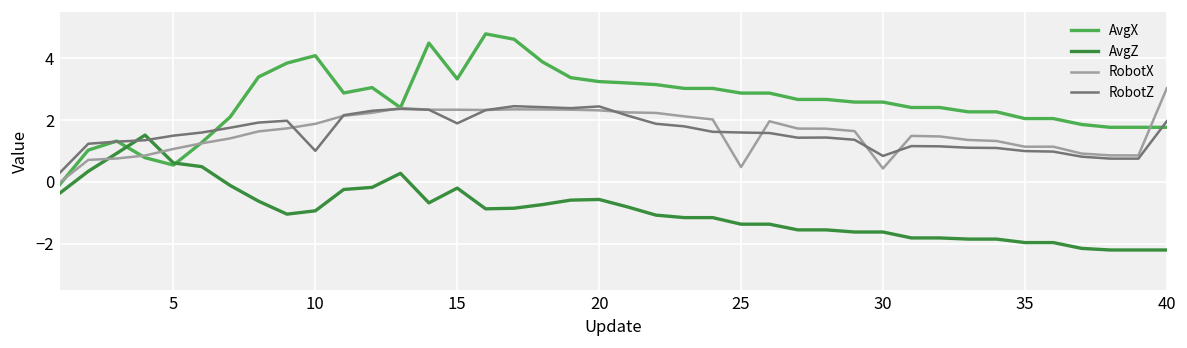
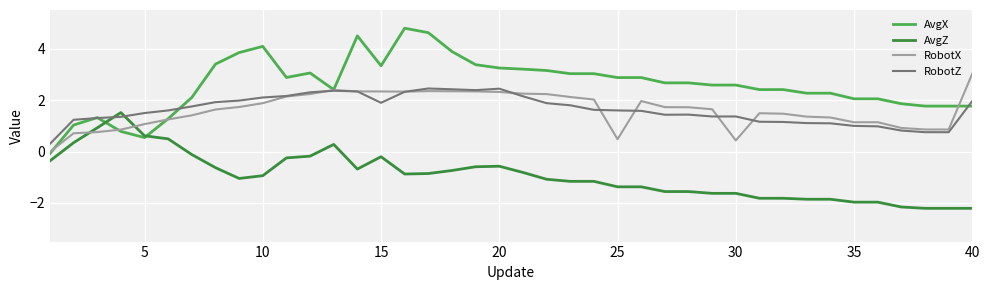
  {
    "RobotX": {
      "5": 1.1,
      "10": 1.9,
      "15": 2.3,
      "20": 2.3,
      "25": 0.5,
      "30": 0.4,
      "35": 1.1,
      "40": 3.0
    },
    "RobotZ": {
      "5": 1.5,
-     "10": 1.0,
+     "10": 2.1,
      "15": 1.9,
      "20": 2.4,
      "25": 1.6,
-     "30": 0.8,
+     "30": 1.4,
      "35": 1.0,
      "40": 2.0
    }
  }
